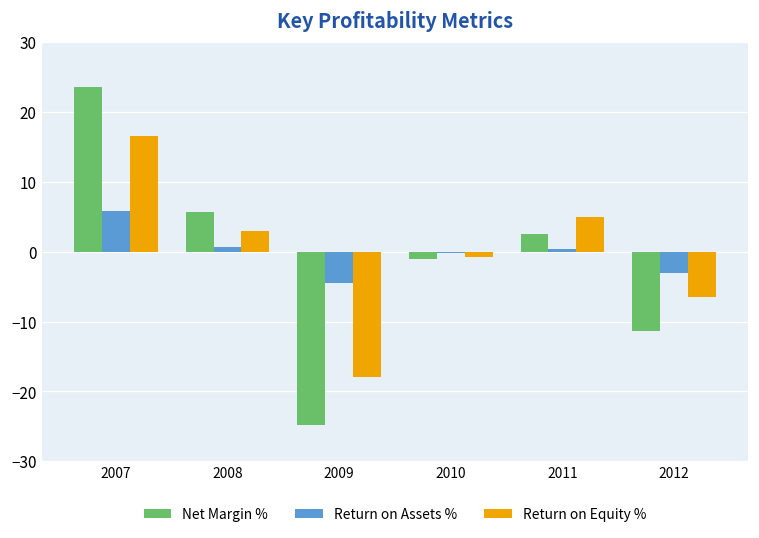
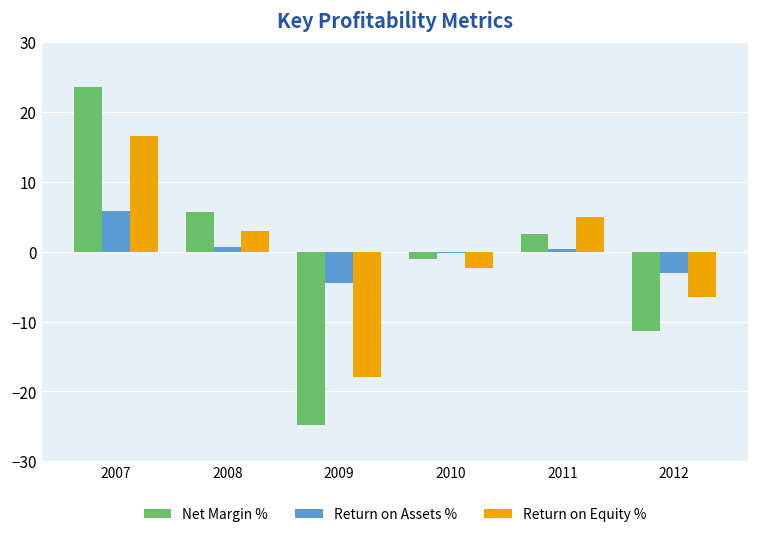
  {
    "Net Margin %": {
      "2007": 24,
      "2008": 6,
      "2009": -25,
      "2010": -1,
      "2011": 2,
      "2012": -11
    },
    "Return on Assets %": {
      "2007": 6,
      "2008": 1,
      "2009": -4,
      "2011": 0,
      "2012": -3
    },
    "Return on Equity %": {
      "2007": 17,
      "2008": 3,
      "2009": -18,
-     "2010": -1,
+     "2010": -2,
      "2011": 5,
      "2012": -6
    }
  }
